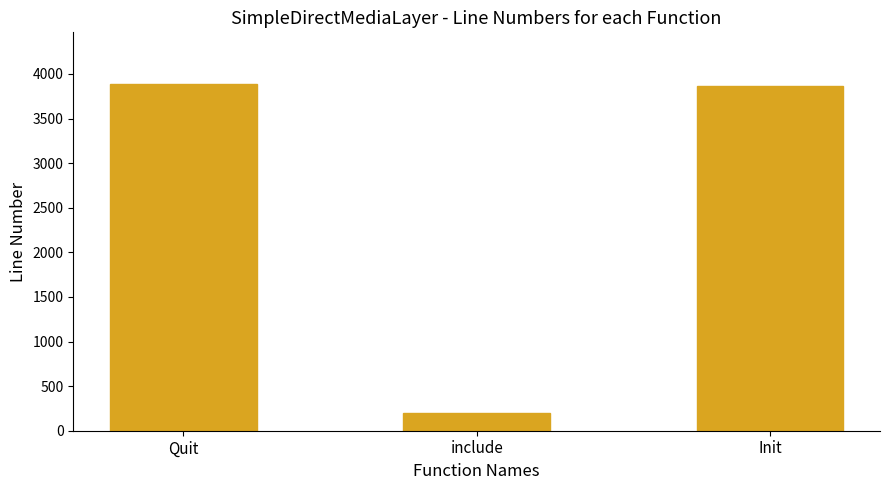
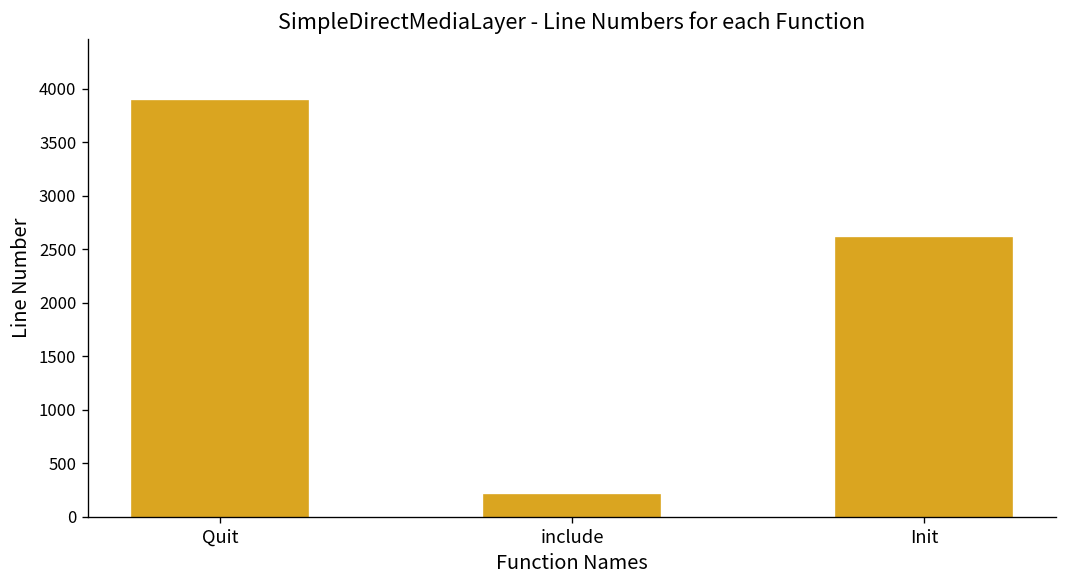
  {
    "Quit": 3900,
    "include": 200,
-   "Init": 3900
+   "Init": 2600
  }
